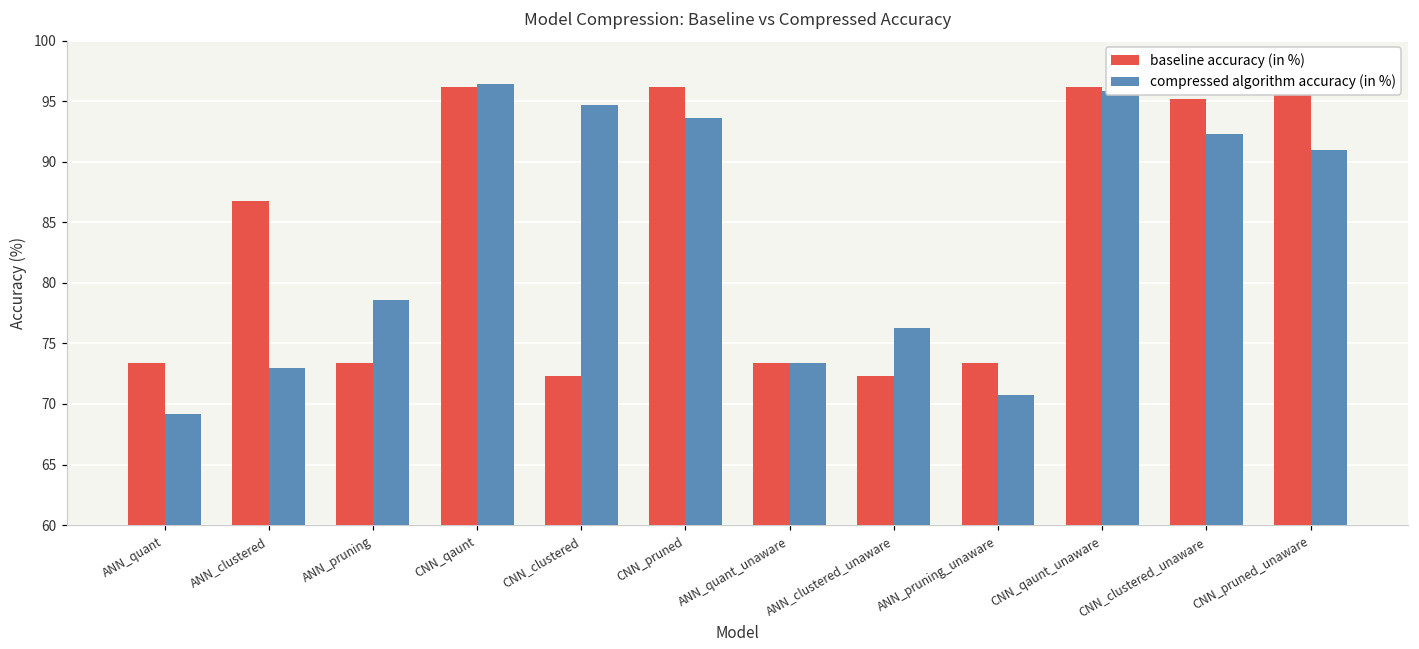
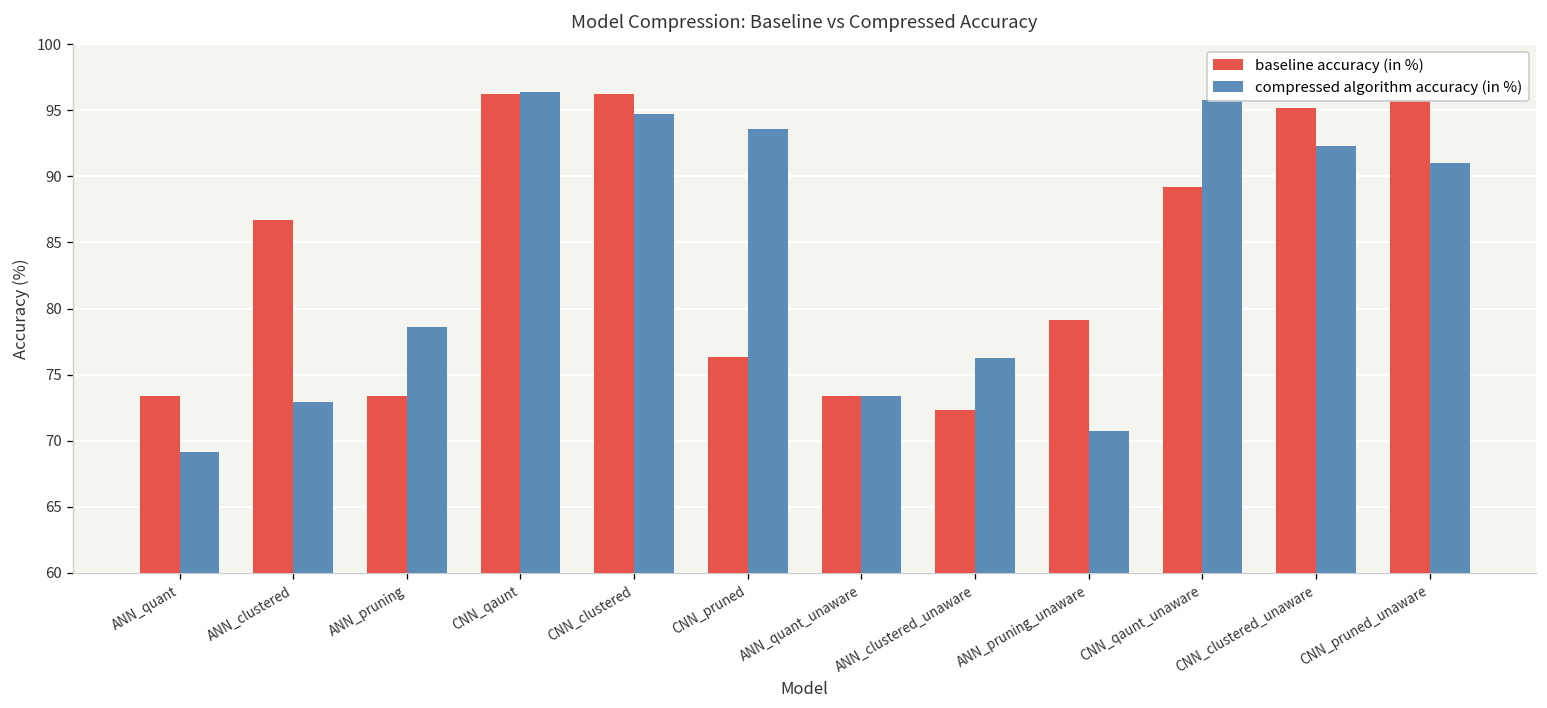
  {
    "baseline accuracy (in %)": {
      "ANN_quant": 73.4,
      "ANN_clustered": 86.7,
      "ANN_pruning": 73.4,
      "CNN_qaunt": 96.2,
-     "CNN_clustered": 72.3,
-     "CNN_pruned": 96.2,
+     "CNN_clustered": 96.2,
+     "CNN_pruned": 76.3,
      "ANN_quant_unaware": 73.4,
      "ANN_clustered_unaware": 72.3,
-     "ANN_pruning_unaware": 73.4,
-     "CNN_qaunt_unaware": 96.2,
+     "ANN_pruning_unaware": 79.1,
+     "CNN_qaunt_unaware": 89.2,
      "CNN_clustered_unaware": 95.2
    },
    "compressed algorithm accuracy (in %)": {
      "ANN_quant": 69.2,
      "ANN_clustered": 72.9,
      "ANN_pruning": 78.6,
      "CNN_qaunt": 96.4,
      "CNN_clustered": 94.7,
      "CNN_pruned": 93.6,
      "ANN_quant_unaware": 73.4,
      "ANN_clustered_unaware": 76.3,
      "ANN_pruning_unaware": 70.7,
      "CNN_clustered_unaware": 92.3,
      "CNN_pruned_unaware": 91.0
    }
  }
